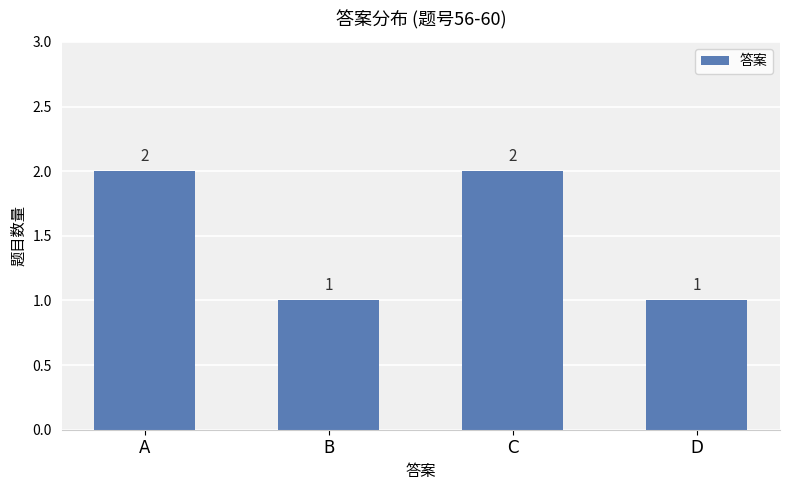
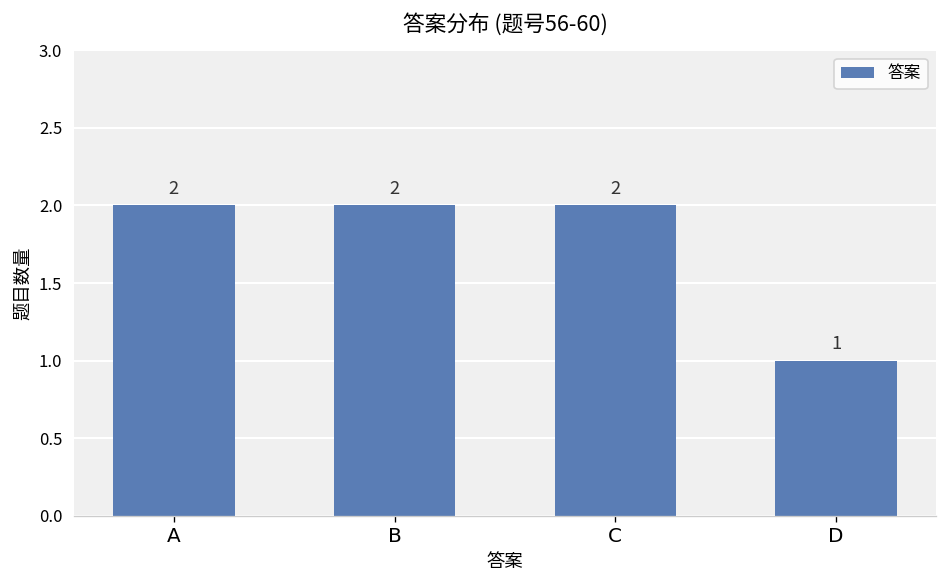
  {
    "A": 2,
-   "B": 1,
+   "B": 2,
    "C": 2,
    "D": 1
  }
